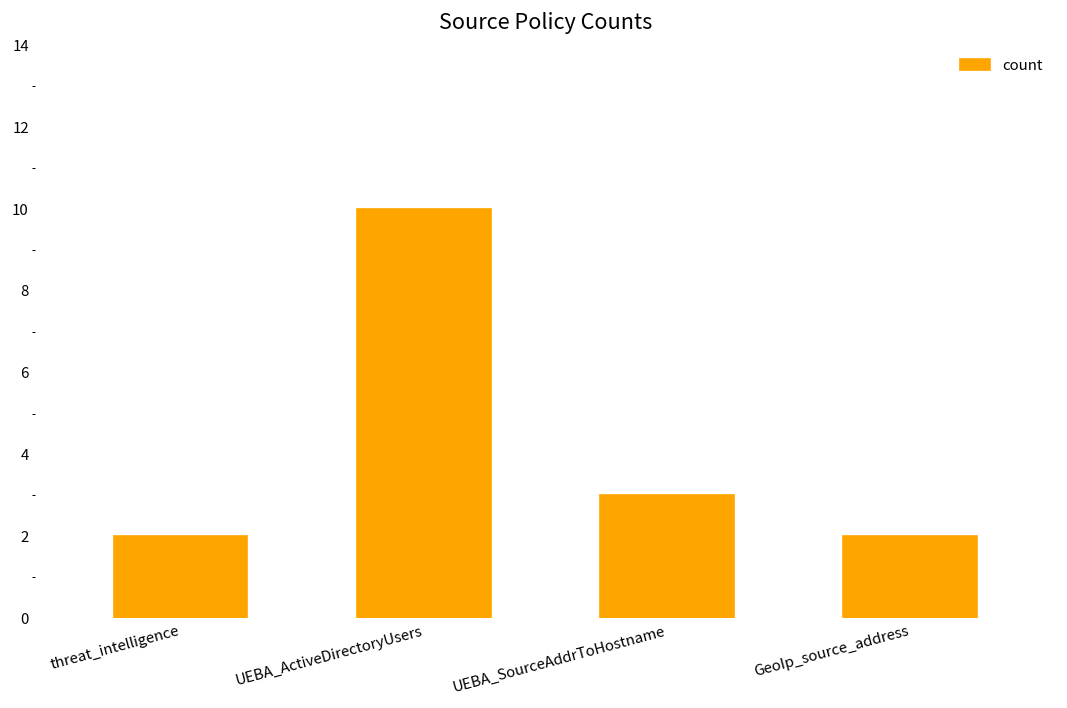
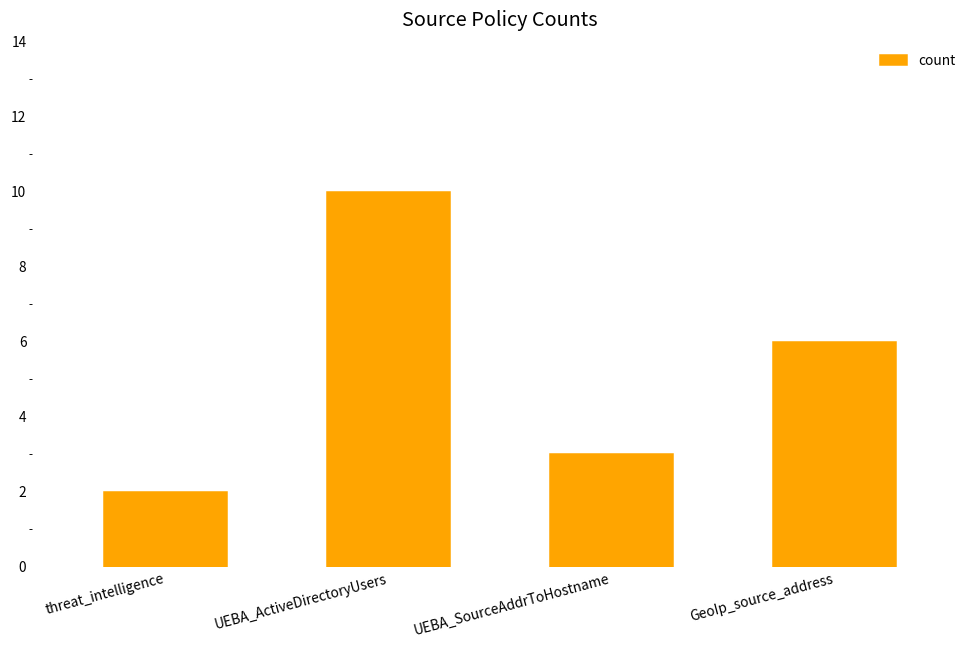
  {
    "threat_intelligence": 2,
    "UEBA_ActiveDirectoryUsers": 10,
    "UEBA_SourceAddrToHostname": 3,
-   "GeoIp_source_address": 2
+   "GeoIp_source_address": 6
  }
